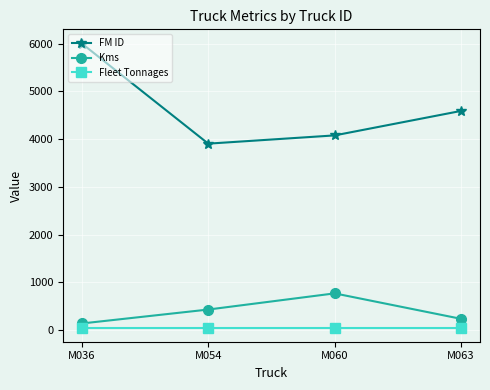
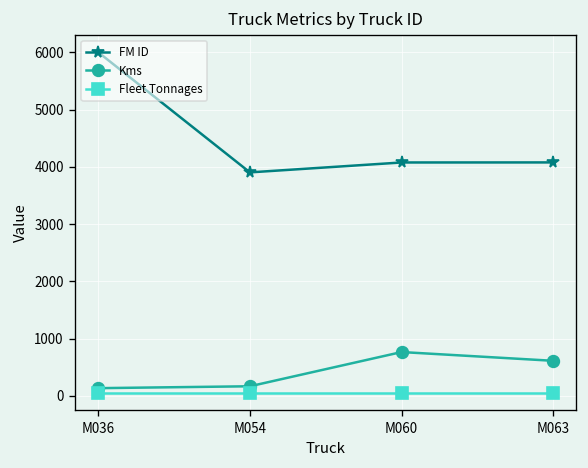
  {
    "FM ID": {
      "M054": 3900,
      "M060": 4100,
-     "M063": 4600
+     "M063": 4100
    },
    "Kms": {
      "M036": 100,
-     "M054": 400,
+     "M054": 200,
      "M060": 800,
-     "M063": 200
+     "M063": 600
    },
    "Fleet Tonnages": {
      "M036": 100,
      "M054": 100,
      "M060": 100,
      "M063": 100
    }
  }
